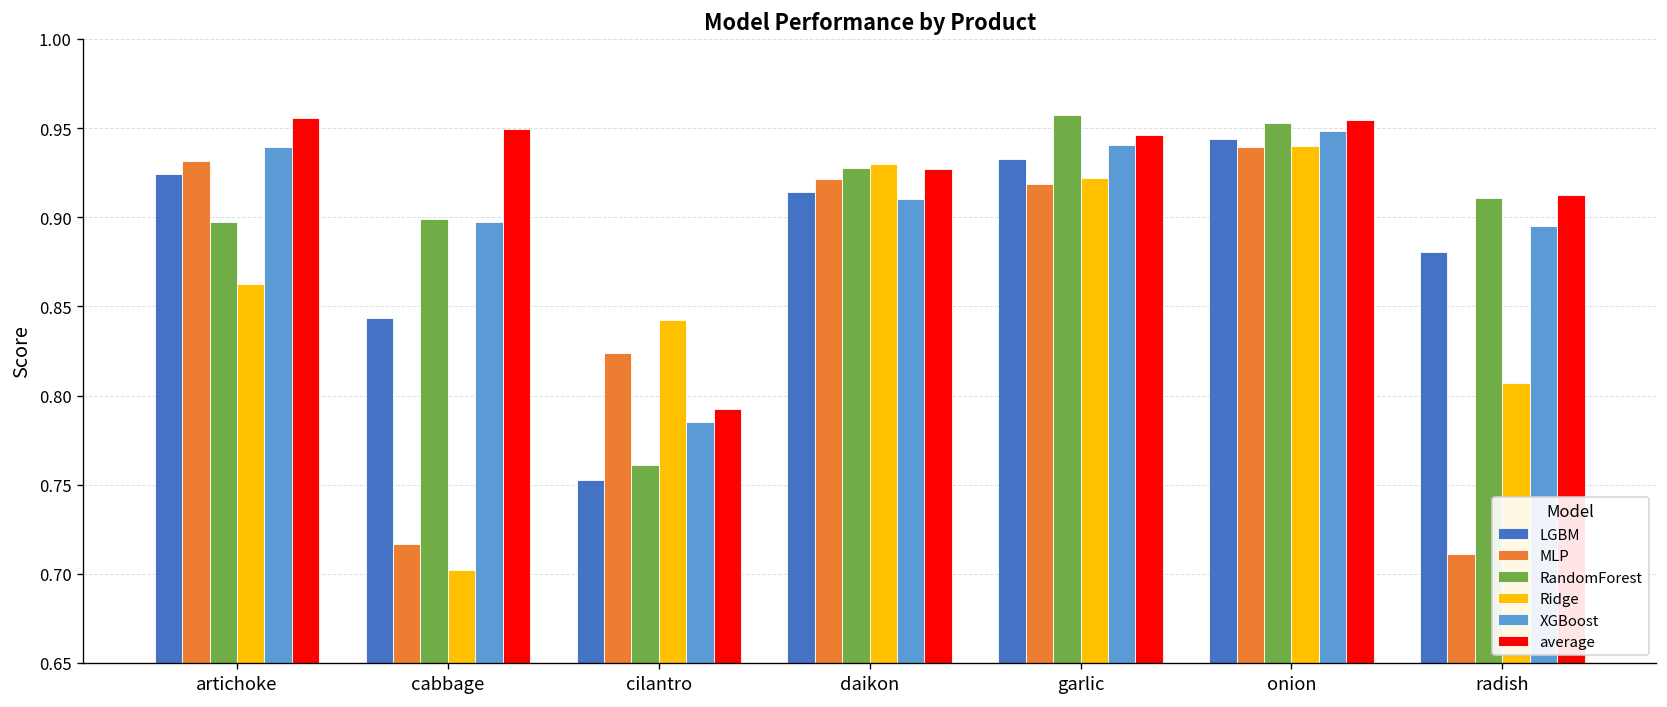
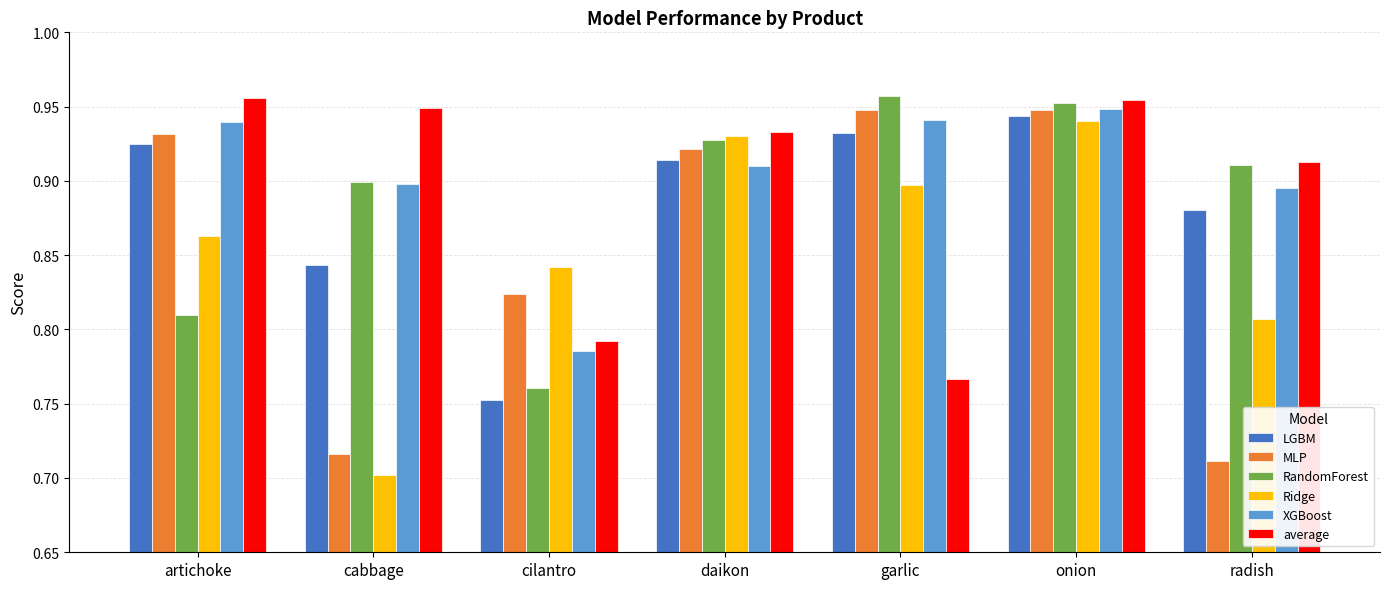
  {
    "MLP": {
      "artichoke": 0.931,
      "cabbage": 0.716,
      "cilantro": 0.824,
      "daikon": 0.922,
-     "garlic": 0.919,
-     "onion": 0.940,
+     "garlic": 0.948,
+     "onion": 0.948,
      "radish": 0.711
    },
    "RandomForest": {
-     "artichoke": 0.897,
+     "artichoke": 0.810,
      "cabbage": 0.899,
      "cilantro": 0.761,
      "daikon": 0.928,
      "garlic": 0.957,
      "onion": 0.953,
      "radish": 0.911
    },
    "Ridge": {
      "artichoke": 0.863,
      "cabbage": 0.702,
      "cilantro": 0.842,
      "daikon": 0.930,
-     "garlic": 0.922,
+     "garlic": 0.897,
      "onion": 0.940,
      "radish": 0.807
    },
    "average": {
      "artichoke": 0.956,
      "cabbage": 0.949,
      "cilantro": 0.792,
-     "daikon": 0.927,
-     "garlic": 0.946,
+     "daikon": 0.933,
+     "garlic": 0.767,
      "onion": 0.955,
      "radish": 0.913
    }
  }
